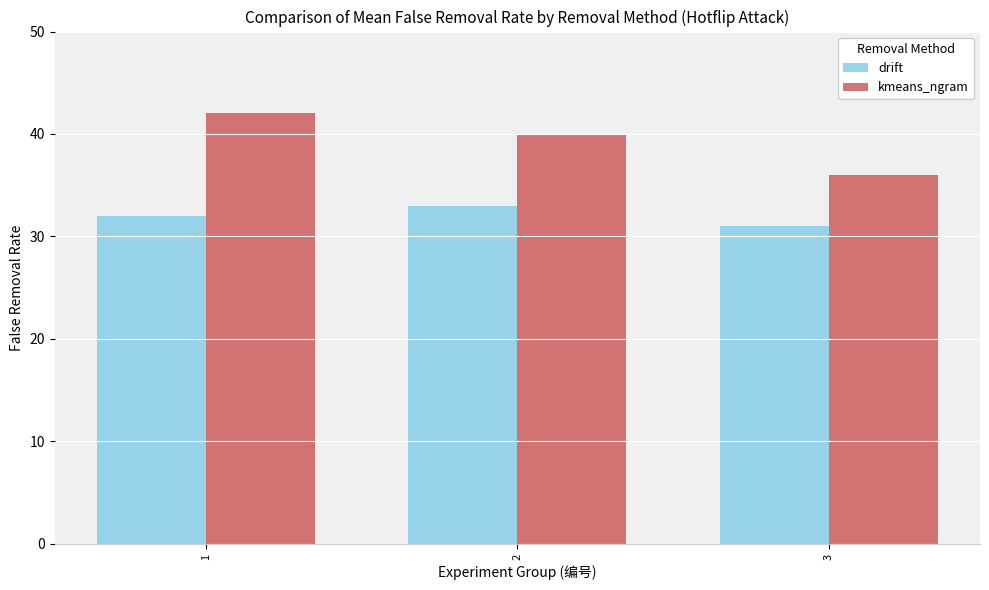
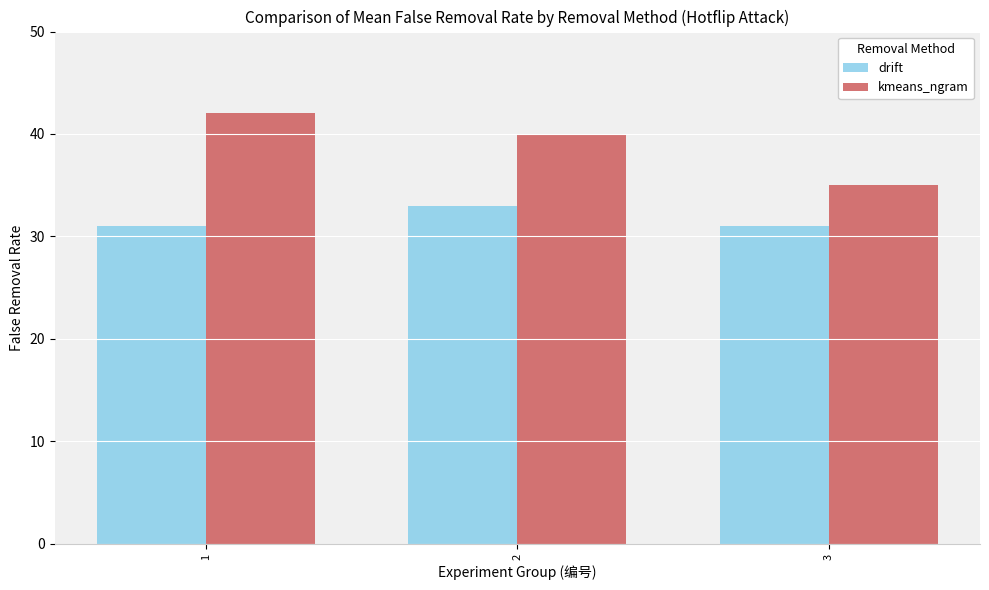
  {
    "drift": {
-     "1": 32,
+     "1": 31,
      "2": 33,
      "3": 31
    },
    "kmeans_ngram": {
      "1": 42,
      "2": 40,
-     "3": 36
+     "3": 35
    }
  }
